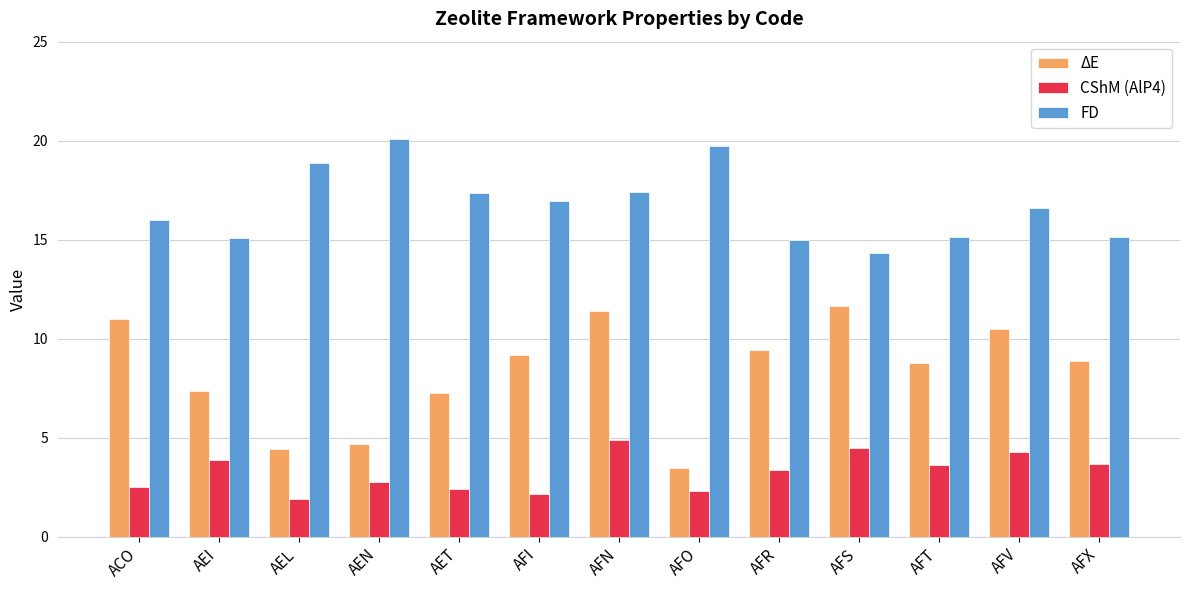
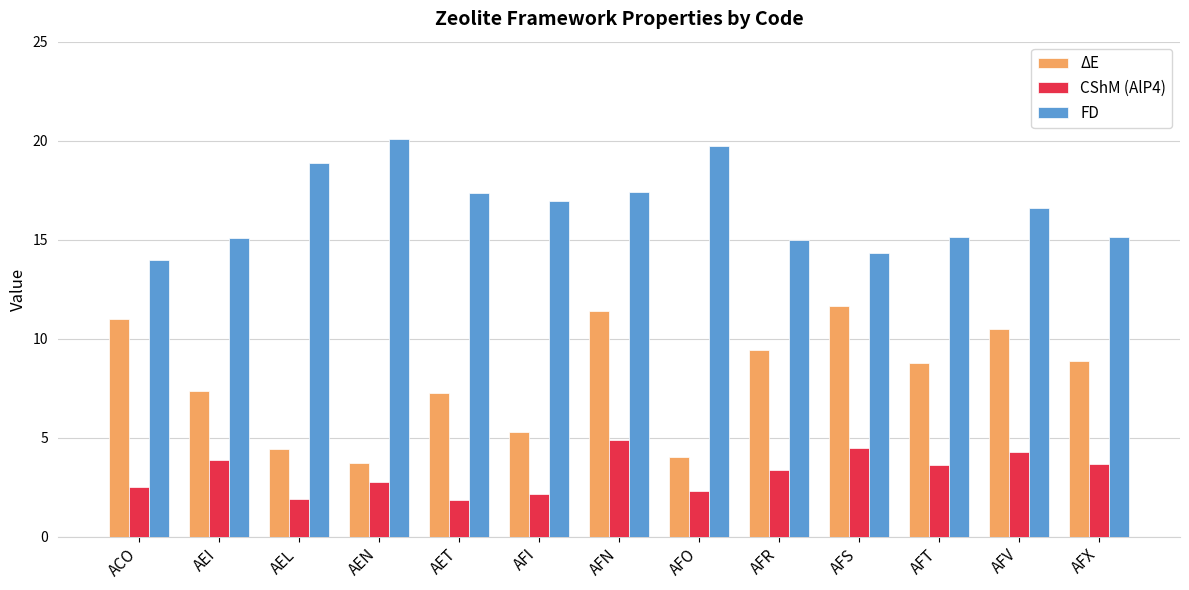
  {
    "ΔE": {
      "ACO": 11.0,
      "AEI": 7.4,
      "AEL": 4.4,
-     "AEN": 4.7,
+     "AEN": 3.7,
      "AET": 7.2,
-     "AFI": 9.2,
+     "AFI": 5.3,
      "AFN": 11.4,
-     "AFO": 3.5,
+     "AFO": 4.0,
      "AFR": 9.4,
      "AFS": 11.7,
      "AFT": 8.8,
      "AFV": 10.5,
      "AFX": 8.9
    },
    "CShM (AlP4)": {
      "ACO": 2.5,
      "AEI": 3.9,
      "AEL": 1.9,
      "AEN": 2.8,
-     "AET": 2.4,
+     "AET": 1.9,
      "AFI": 2.2,
      "AFN": 4.9,
      "AFO": 2.3,
      "AFR": 3.4,
      "AFS": 4.5,
      "AFT": 3.6,
      "AFV": 4.3,
      "AFX": 3.7
    },
    "FD": {
-     "ACO": 16,
+     "ACO": 14,
      "AEI": 15,
      "AEL": 18.9,
      "AEN": 20,
      "AET": 17.4,
      "AFI": 17,
      "AFN": 17.4,
      "AFO": 19.7,
      "AFR": 15,
      "AFS": 14.4,
      "AFT": 15.1,
      "AFV": 16.6,
      "AFX": 15.1
    }
  }
